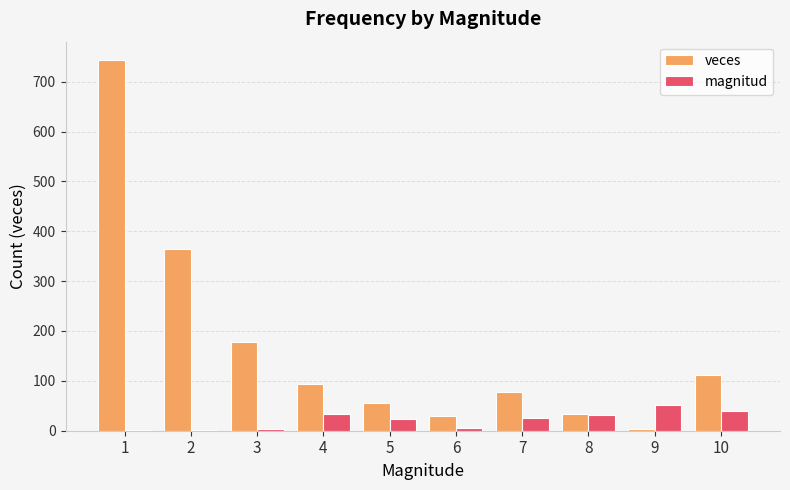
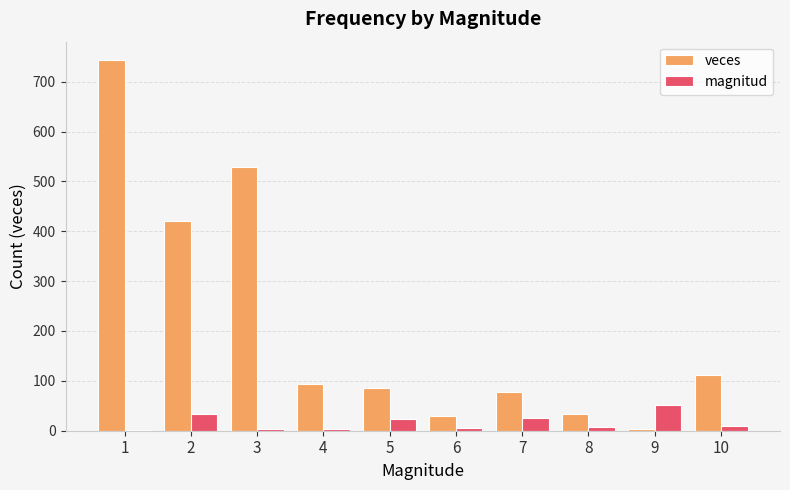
  {
    "veces": {
      "1": 740,
-     "2": 360,
-     "3": 180,
+     "2": 420,
+     "3": 530,
      "4": 90,
-     "5": 60,
+     "5": 90,
      "6": 30,
      "7": 80,
      "8": 30,
      "10": 110
    },
    "magnitud": {
-     "2": 0,
-     "4": 30,
+     "2": 30,
+     "4": 0,
      "5": 20,
      "6": 10,
      "7": 30,
-     "8": 30,
+     "8": 10,
      "9": 50,
-     "10": 40
+     "10": 10
    }
  }
